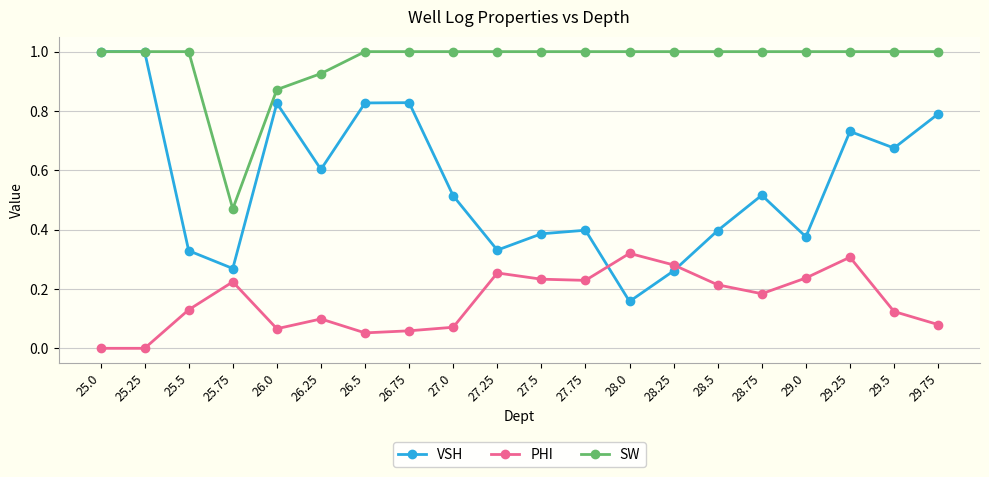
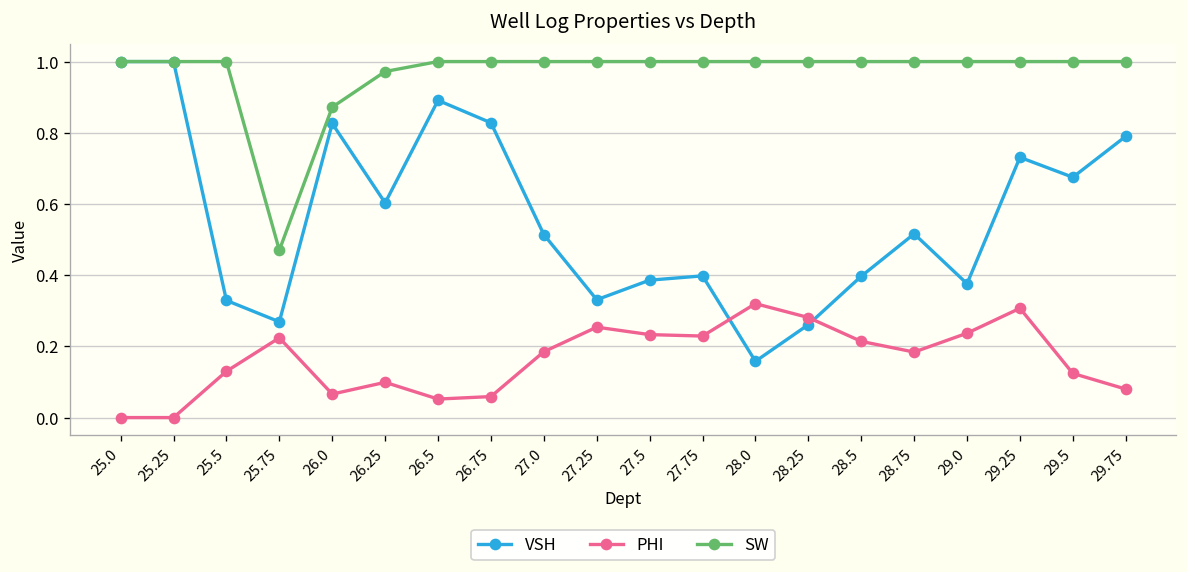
  {
    "VSH": {
      "25.5": 0.33,
      "25.75": 0.27,
      "26.0": 0.83,
      "26.25": 0.60,
-     "26.5": 0.83,
+     "26.5": 0.89,
      "26.75": 0.83,
      "27.0": 0.51,
      "27.25": 0.33,
      "27.5": 0.39,
      "27.75": 0.40,
      "28.0": 0.16,
      "28.25": 0.26,
      "28.5": 0.40,
      "28.75": 0.52,
      "29.0": 0.38,
      "29.25": 0.73,
      "29.5": 0.68,
      "29.75": 0.79
    },
    "PHI": {
      "25.0": 0.00,
      "25.25": 0.00,
      "25.5": 0.13,
      "25.75": 0.22,
      "26.0": 0.07,
      "26.25": 0.10,
      "26.5": 0.05,
      "26.75": 0.06,
-     "27.0": 0.07,
+     "27.0": 0.19,
      "27.25": 0.25,
      "27.5": 0.23,
      "27.75": 0.23,
      "28.0": 0.32,
      "28.25": 0.28,
      "28.5": 0.21,
      "28.75": 0.18,
      "29.0": 0.24,
      "29.25": 0.31,
      "29.5": 0.12,
      "29.75": 0.08
    },
    "SW": {
      "25.5": 1.00,
      "25.75": 0.47,
      "26.0": 0.87,
-     "26.25": 0.93,
+     "26.25": 0.97,
      "26.5": 1.00,
      "26.75": 1.00,
      "27.0": 1.00,
      "27.25": 1.00,
      "27.5": 1.00,
      "27.75": 1.00,
      "28.0": 1.00,
      "28.25": 1.00,
      "28.5": 1.00,
      "28.75": 1.00,
      "29.0": 1.00,
      "29.25": 1.00,
      "29.5": 1.00,
      "29.75": 1.00
    }
  }
